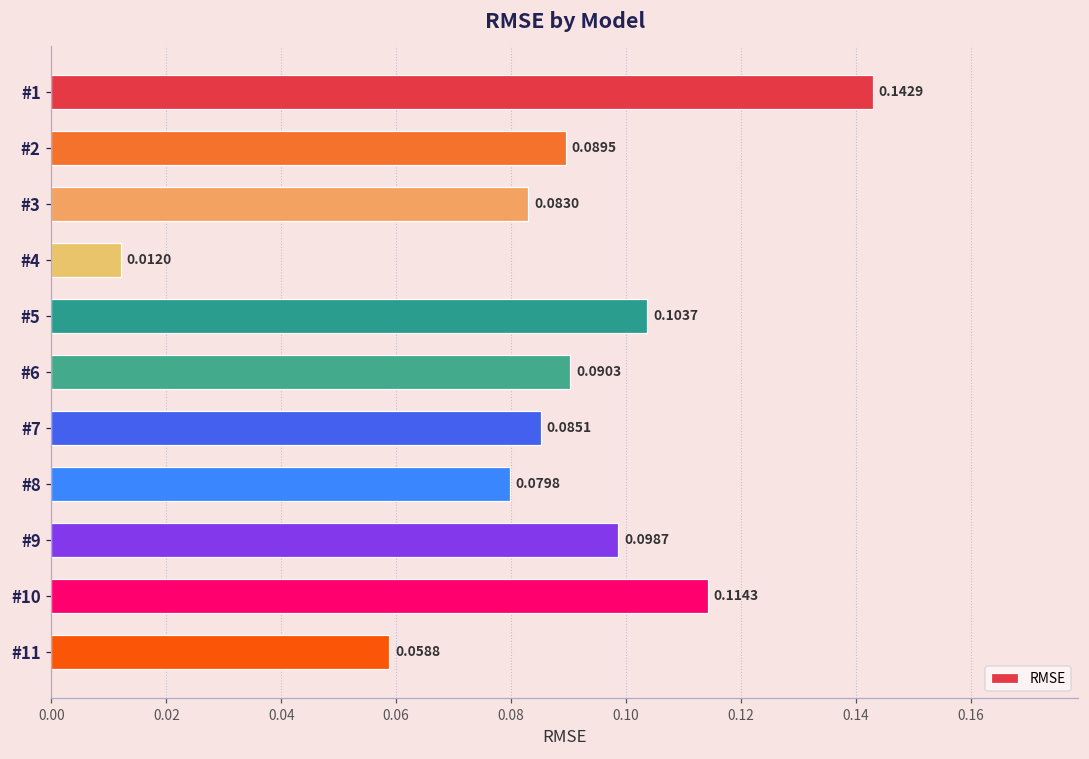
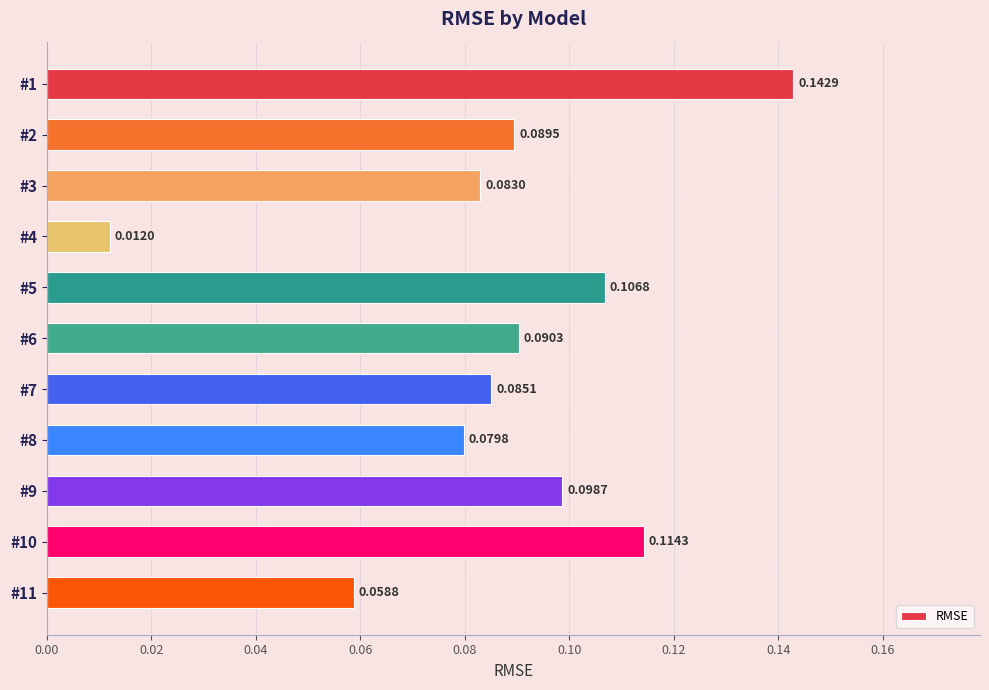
  {
    "#1": 0.1429,
    "#2": 0.0895,
    "#3": 0.0830,
    "#4": 0.0120,
-   "#5": 0.1037,
+   "#5": 0.1068,
    "#6": 0.0903,
    "#7": 0.0851,
    "#8": 0.0798,
    "#9": 0.0987,
    "#10": 0.1143,
    "#11": 0.0588
  }
